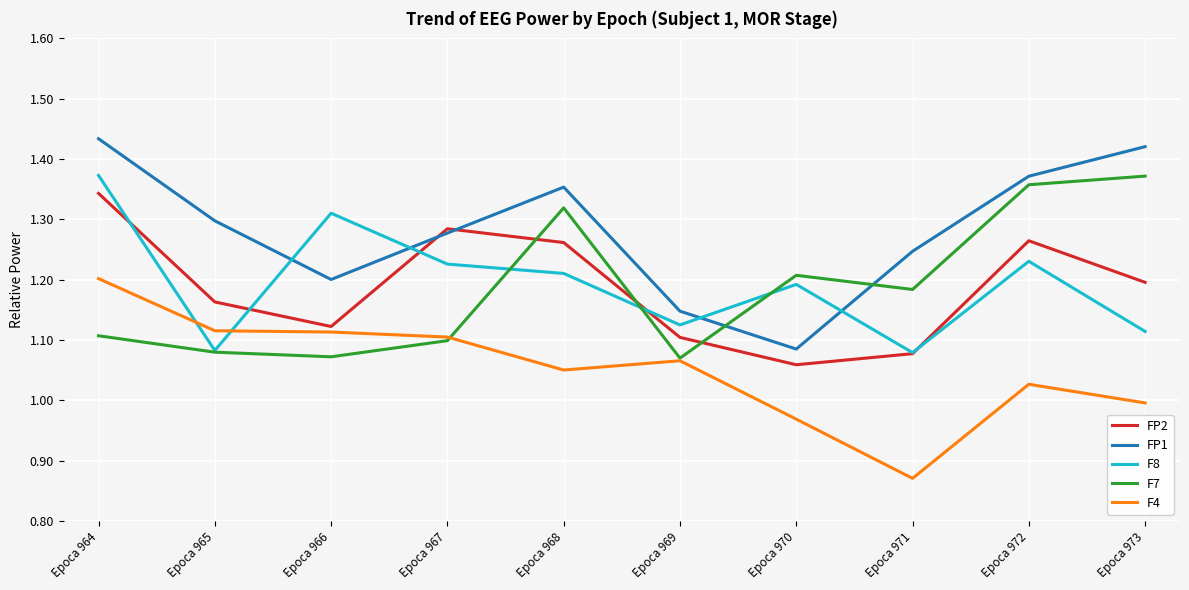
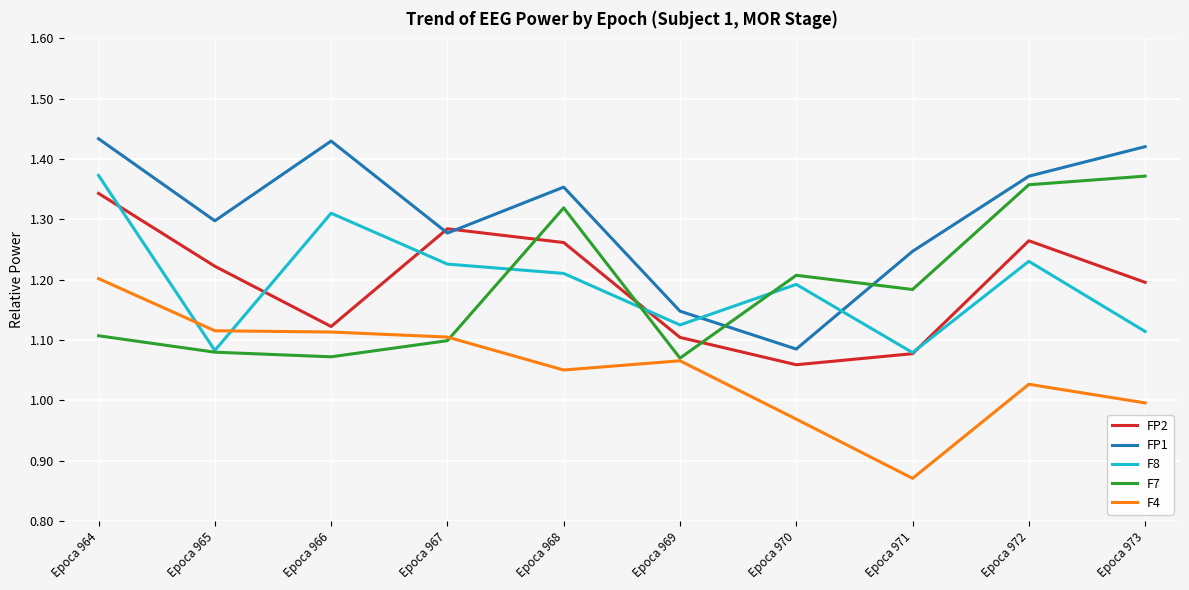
  {
    "FP2": {
      "Epoca 964": 1.34,
-     "Epoca 965": 1.16,
+     "Epoca 965": 1.22,
      "Epoca 966": 1.12,
      "Epoca 967": 1.28,
      "Epoca 968": 1.26,
      "Epoca 969": 1.10,
      "Epoca 970": 1.06,
      "Epoca 972": 1.26,
      "Epoca 973": 1.20
    },
    "FP1": {
      "Epoca 964": 1.43,
      "Epoca 965": 1.30,
-     "Epoca 966": 1.20,
+     "Epoca 966": 1.43,
      "Epoca 967": 1.28,
      "Epoca 968": 1.35,
      "Epoca 969": 1.15,
      "Epoca 970": 1.09,
      "Epoca 971": 1.25,
      "Epoca 972": 1.37,
      "Epoca 973": 1.42
    },
    "F8": {
      "Epoca 964": 1.37,
      "Epoca 966": 1.31,
      "Epoca 967": 1.23,
      "Epoca 968": 1.21,
      "Epoca 969": 1.13,
      "Epoca 970": 1.19,
      "Epoca 972": 1.23,
      "Epoca 973": 1.11
    },
    "F7": {
      "Epoca 964": 1.11,
      "Epoca 966": 1.07,
      "Epoca 967": 1.10,
      "Epoca 968": 1.32,
      "Epoca 969": 1.07,
      "Epoca 970": 1.21,
      "Epoca 971": 1.18,
      "Epoca 972": 1.36,
      "Epoca 973": 1.37
    },
    "F4": {
      "Epoca 964": 1.20,
      "Epoca 965": 1.12,
      "Epoca 966": 1.11,
      "Epoca 967": 1.10,
      "Epoca 968": 1.05,
      "Epoca 969": 1.07,
      "Epoca 970": 0.97,
      "Epoca 971": 0.87,
      "Epoca 972": 1.03,
      "Epoca 973": 1.00
    }
  }
